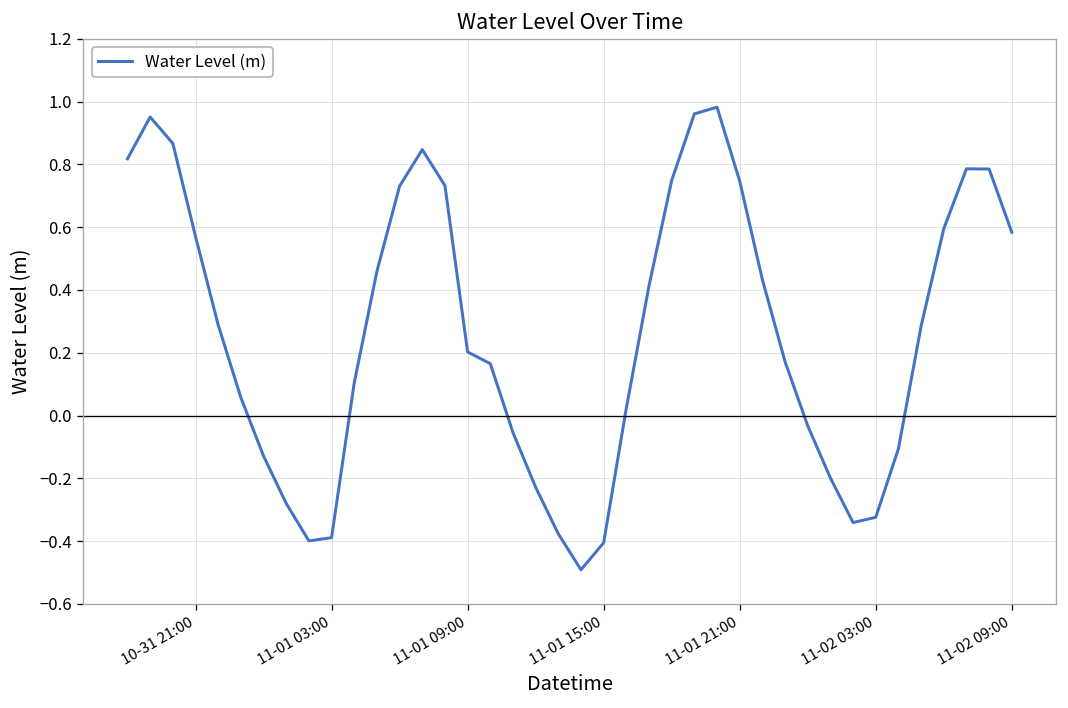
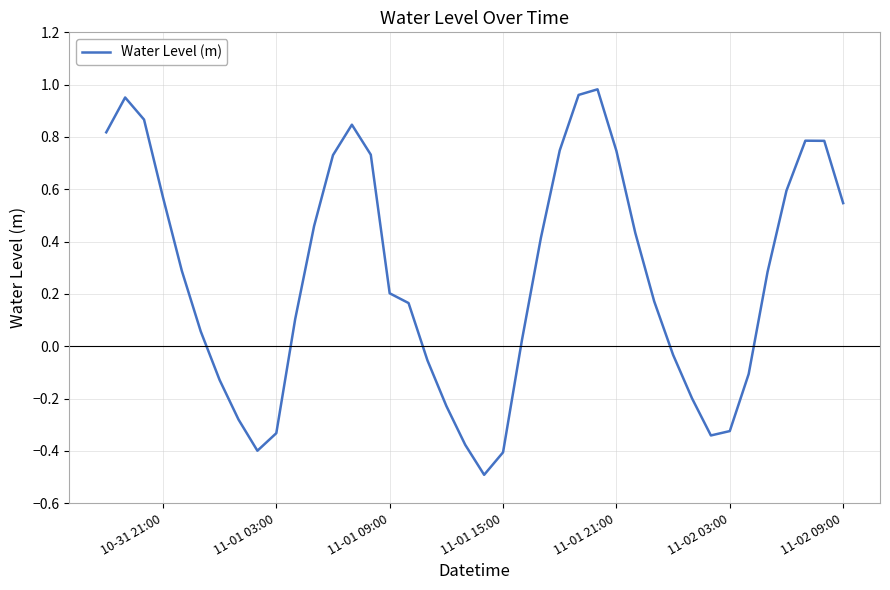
  {
    "10-31 21:00": 0.57,
-   "11-01 03:00": -0.39,
+   "11-01 03:00": -0.33,
    "11-01 09:00": 0.20,
    "11-01 15:00": -0.41,
    "11-01 21:00": 0.75,
    "11-02 03:00": -0.32,
-   "11-02 09:00": 0.58
+   "11-02 09:00": 0.55
  }
